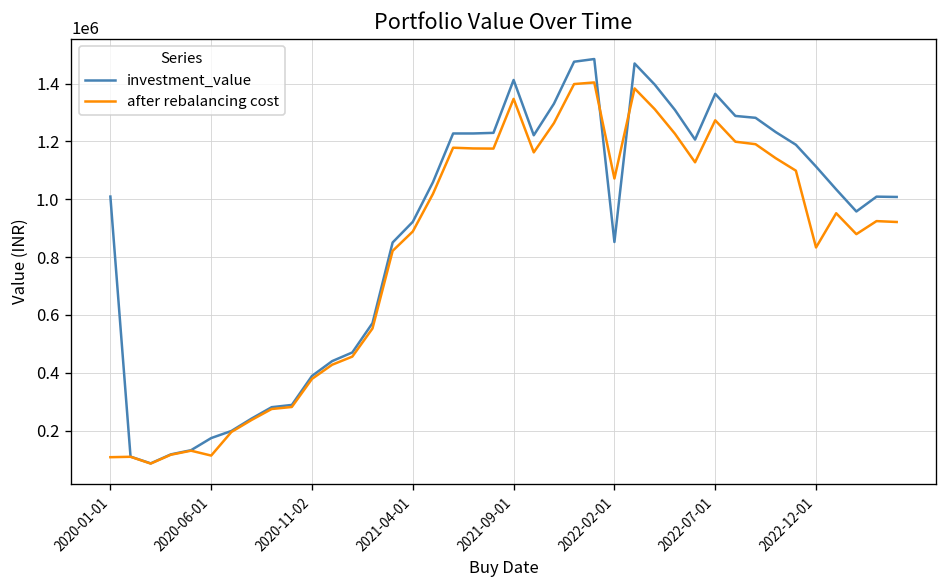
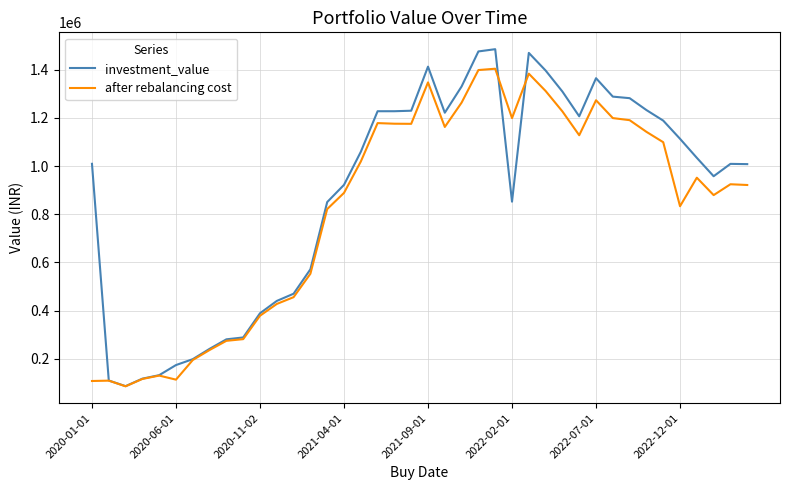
  {
    "investment_value": {
      "2020-01-01": 1010000,
      "2020-06-01": 170000,
      "2021-04-01": 920000,
      "2021-09-01": 1410000,
      "2022-02-01": 850000,
      "2022-07-01": 1360000,
      "2022-12-01": 1110000
    },
    "after rebalancing cost": {
      "2020-01-01": 110000,
      "2020-06-01": 110000,
      "2021-04-01": 890000,
      "2021-09-01": 1350000,
-     "2022-02-01": 1070000,
+     "2022-02-01": 1200000,
      "2022-07-01": 1270000,
      "2022-12-01": 830000
    }
  }
